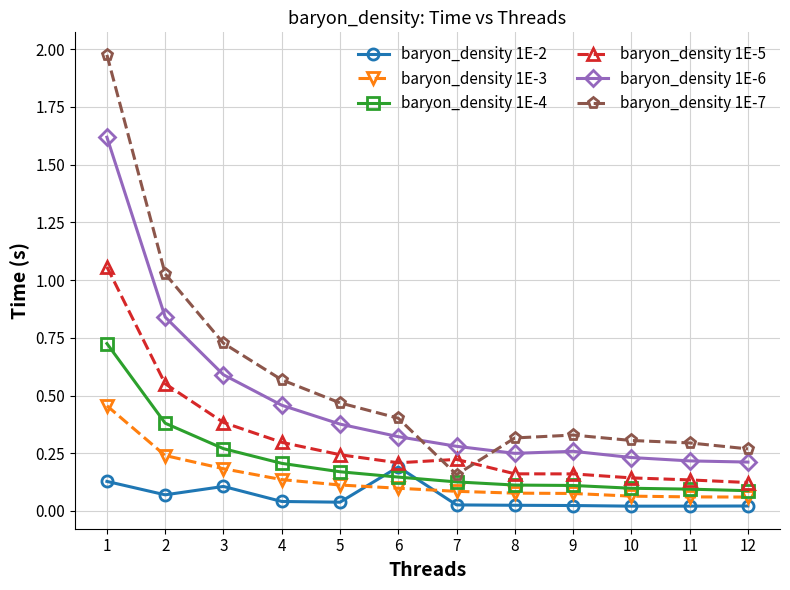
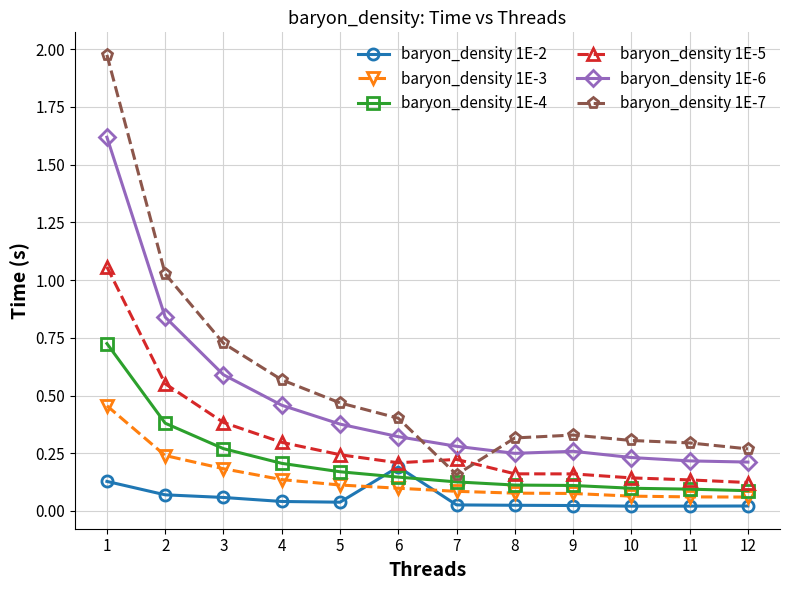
  {
    "baryon_density 1E-2": {
      "1": 0.13,
      "2": 0.07,
-     "3": 0.11,
+     "3": 0.06,
      "4": 0.04,
      "5": 0.04,
      "6": 0.19,
      "7": 0.03,
      "8": 0.02,
      "9": 0.02,
      "10": 0.02,
      "11": 0.02,
      "12": 0.02
    },
    "baryon_density 1E-3": {
      "1": 0.46,
      "2": 0.24,
      "3": 0.18,
      "4": 0.14,
      "5": 0.11,
      "6": 0.10,
      "7": 0.09,
      "8": 0.08,
      "9": 0.08,
      "10": 0.06,
      "11": 0.06,
      "12": 0.06
    },
    "baryon_density 1E-4": {
      "1": 0.73,
      "2": 0.38,
      "3": 0.27,
      "4": 0.21,
      "5": 0.17,
      "6": 0.15,
      "7": 0.13,
      "8": 0.11,
      "9": 0.11,
      "10": 0.10,
      "11": 0.09,
      "12": 0.09
    },
    "baryon_density 1E-5": {
      "1": 1.06,
      "2": 0.55,
      "3": 0.38,
      "4": 0.30,
      "5": 0.24,
      "6": 0.21,
      "7": 0.22,
      "8": 0.16,
      "9": 0.16,
      "10": 0.14,
      "11": 0.13,
      "12": 0.12
    },
    "baryon_density 1E-6": {
      "1": 1.62,
      "2": 0.84,
      "3": 0.59,
      "4": 0.46,
      "5": 0.38,
      "6": 0.32,
      "7": 0.28,
      "8": 0.25,
      "9": 0.26,
      "10": 0.23,
      "11": 0.22,
      "12": 0.21
    },
    "baryon_density 1E-7": {
      "1": 1.98,
      "2": 1.03,
      "3": 0.73,
      "4": 0.57,
      "5": 0.47,
      "6": 0.40,
      "7": 0.16,
      "8": 0.32,
      "9": 0.33,
      "10": 0.31,
      "11": 0.29,
      "12": 0.27
    }
  }
